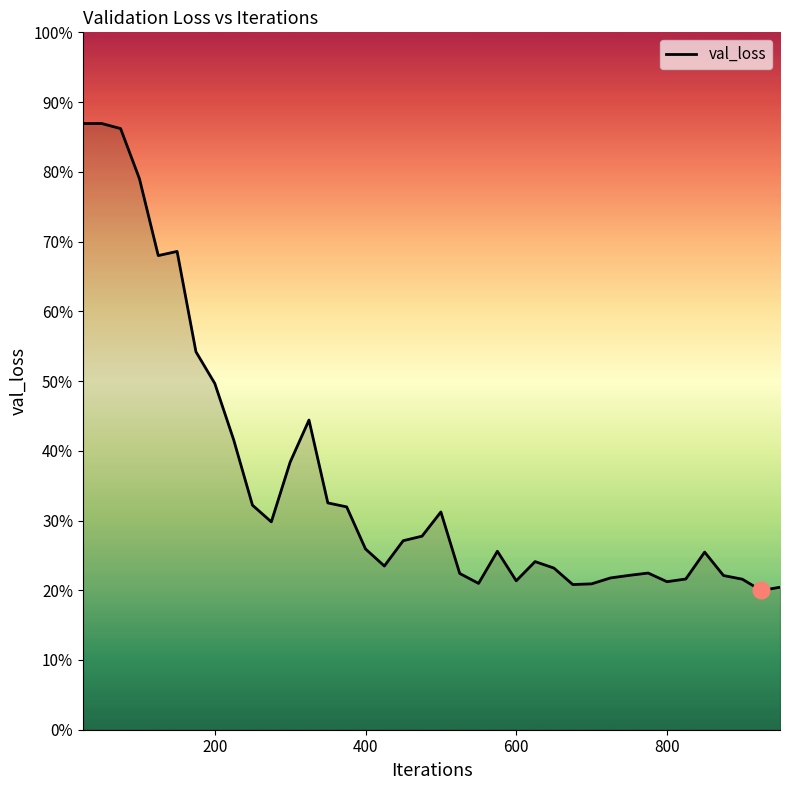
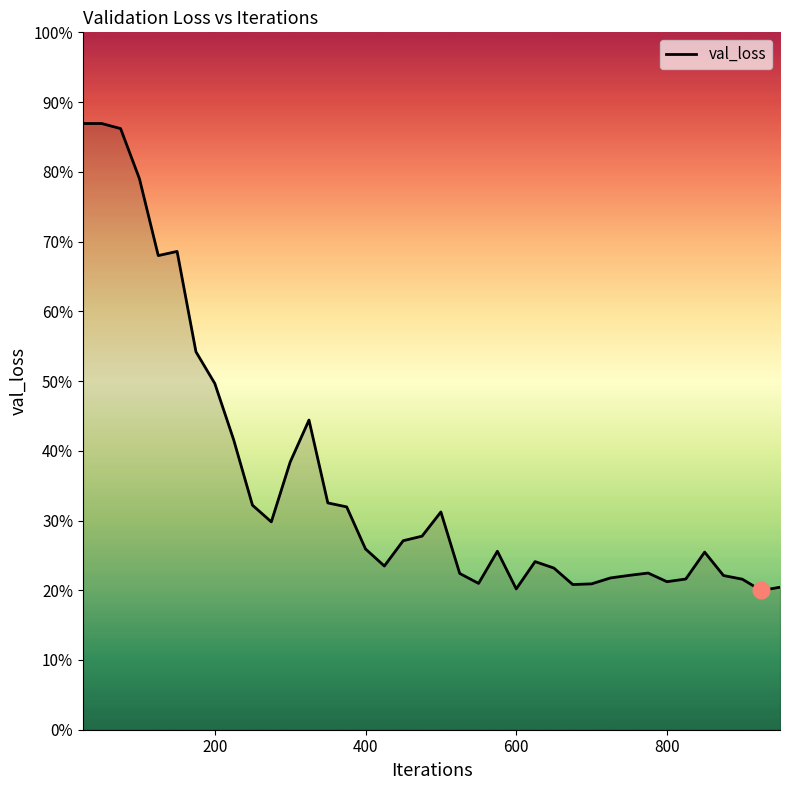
  {
    "val_loss": {
      "200": "50%",
      "400": "26%",
-     "600": "21%",
+     "600": "20%",
      "800": "21%"
    }
  }
